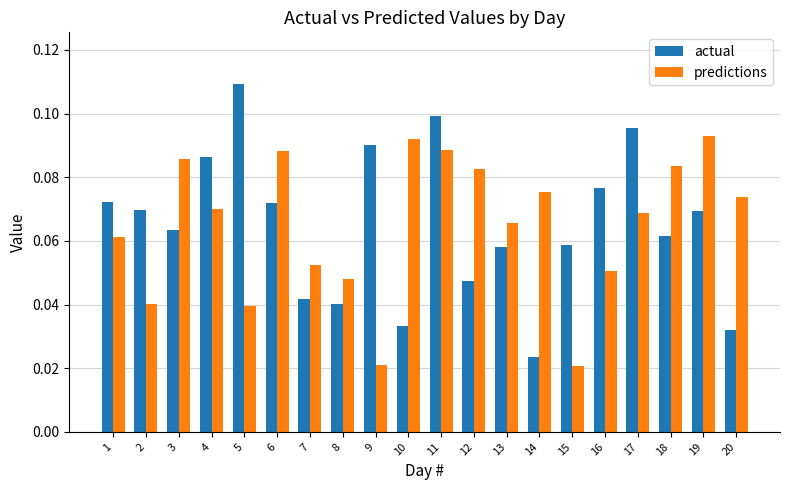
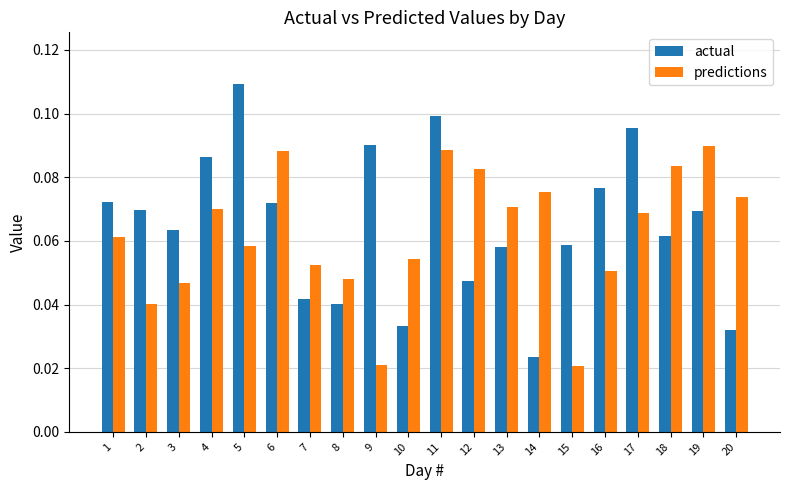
  {
    "actual": {
      "1": 0.072,
      "2": 0.070,
      "3": 0.064,
      "4": 0.086,
      "5": 0.109,
      "6": 0.072,
      "7": 0.042,
      "8": 0.040,
      "9": 0.090,
      "10": 0.033,
      "11": 0.099,
      "12": 0.047,
      "13": 0.058,
      "14": 0.023,
      "15": 0.059,
      "16": 0.077,
      "17": 0.096,
      "18": 0.062,
      "19": 0.069,
      "20": 0.032
    },
    "predictions": {
      "1": 0.061,
      "2": 0.040,
-     "3": 0.086,
+     "3": 0.047,
      "4": 0.070,
-     "5": 0.040,
+     "5": 0.058,
      "6": 0.088,
      "7": 0.053,
      "8": 0.048,
      "9": 0.021,
-     "10": 0.092,
+     "10": 0.054,
      "11": 0.088,
      "12": 0.083,
-     "13": 0.066,
+     "13": 0.071,
      "14": 0.075,
      "15": 0.021,
      "16": 0.051,
      "17": 0.069,
      "18": 0.084,
-     "19": 0.093,
+     "19": 0.090,
      "20": 0.074
    }
  }
